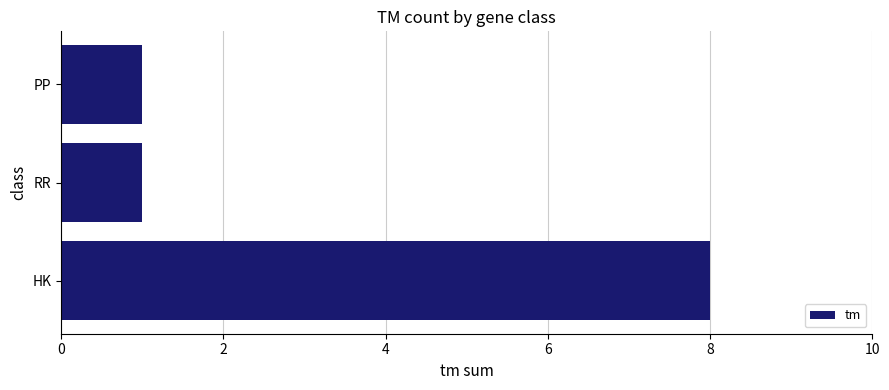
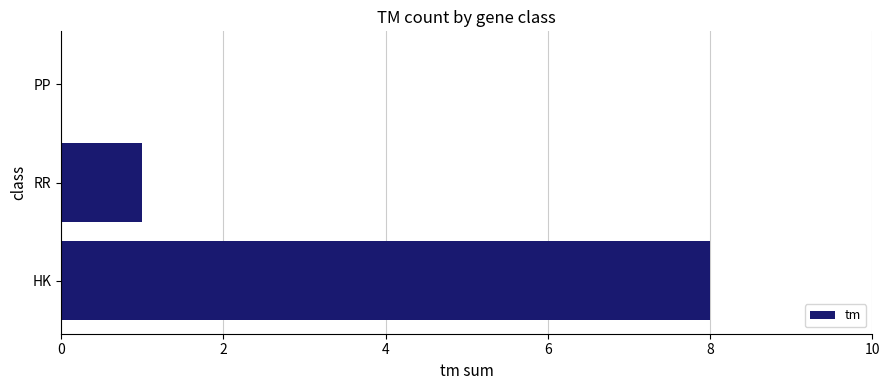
  {
-   "PP": 1,
+   "PP": 0,
    "RR": 1,
    "HK": 8
  }
